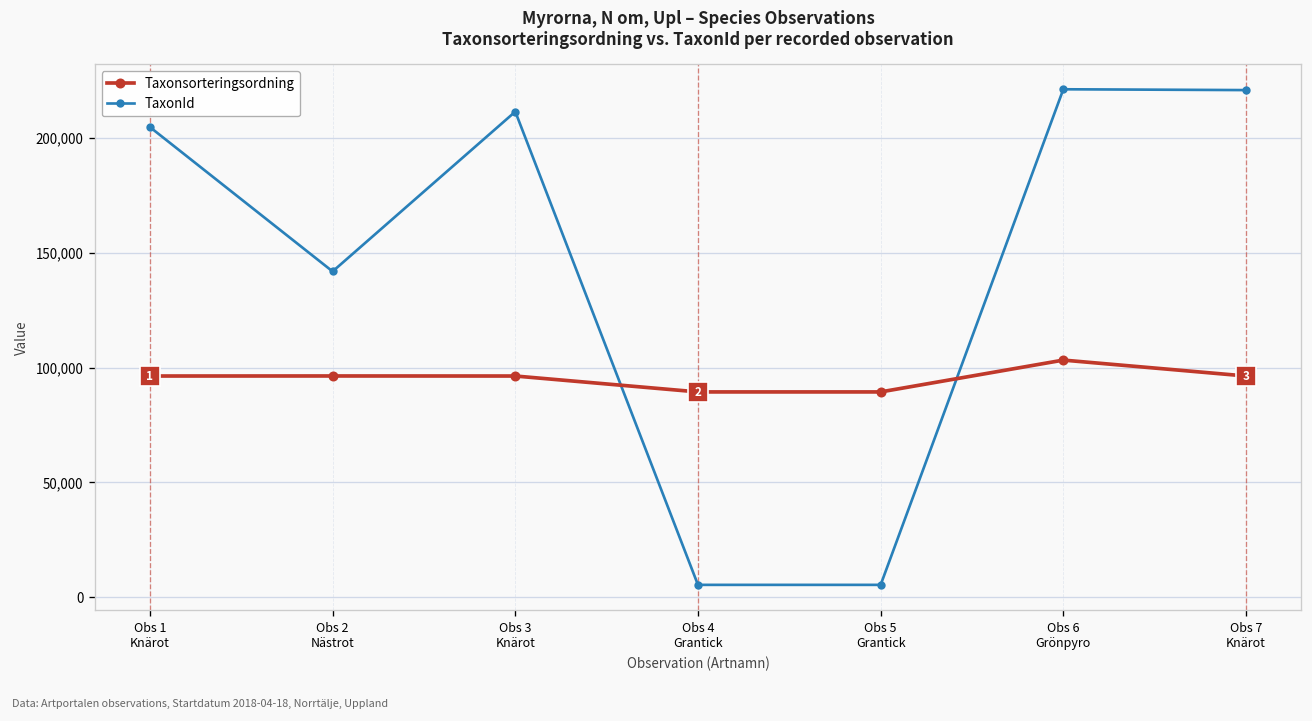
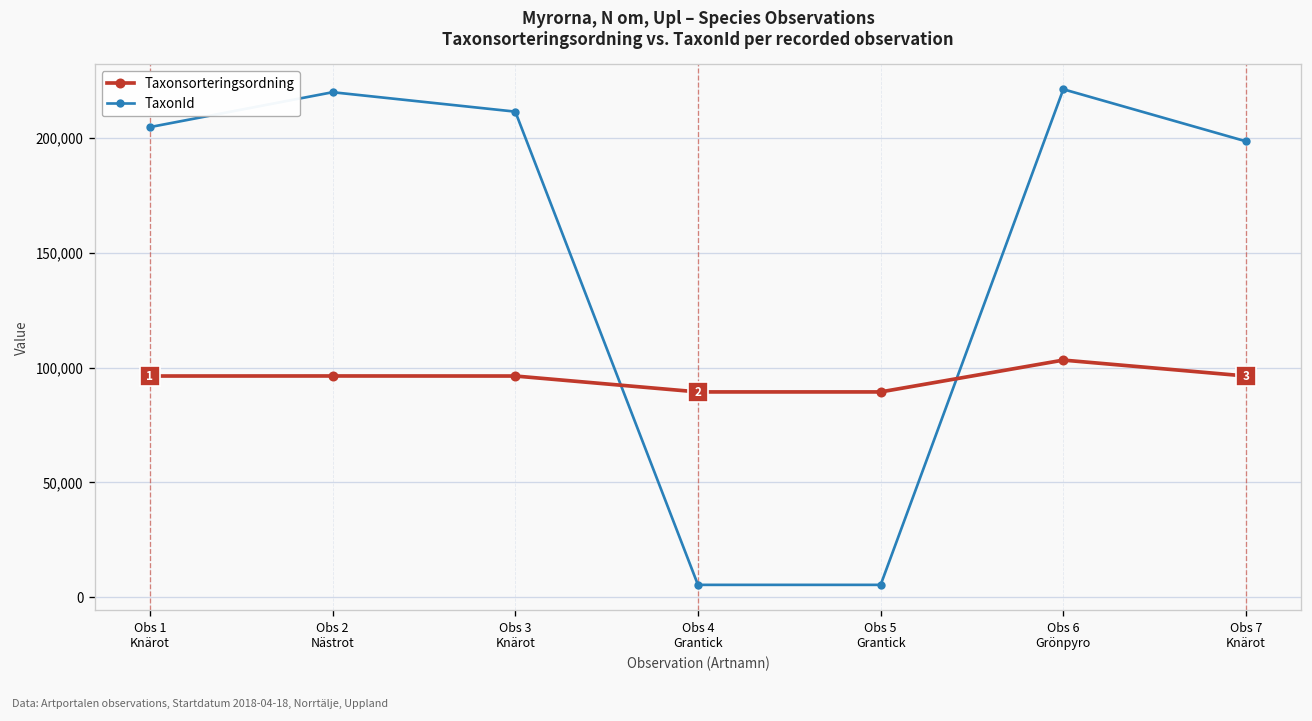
  {
    "TaxonId": {
      "Obs 1 Knärot": "205,000",
-     "Obs 2 Nästrot": "142,000",
+     "Obs 2 Nästrot": "220,000",
      "Obs 3 Knärot": "211,000",
      "Obs 4 Grantick": "5,000",
      "Obs 5 Grantick": "5,000",
      "Obs 6 Grönpyro": "221,000",
-     "Obs 7 Knärot": "221,000"
+     "Obs 7 Knärot": "198,000"
    }
  }
